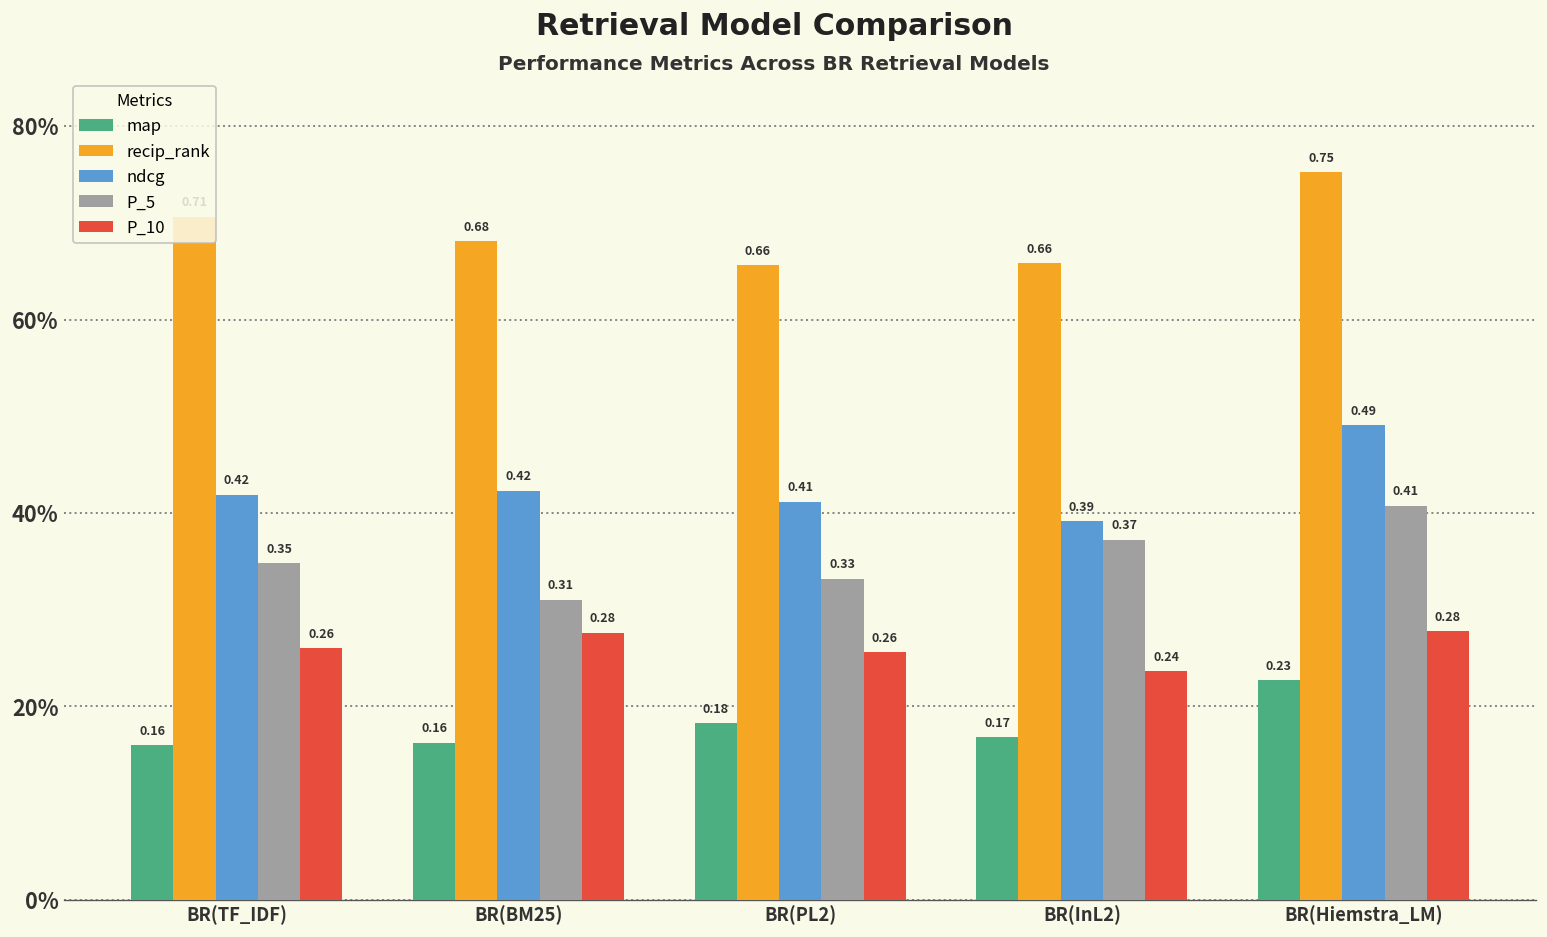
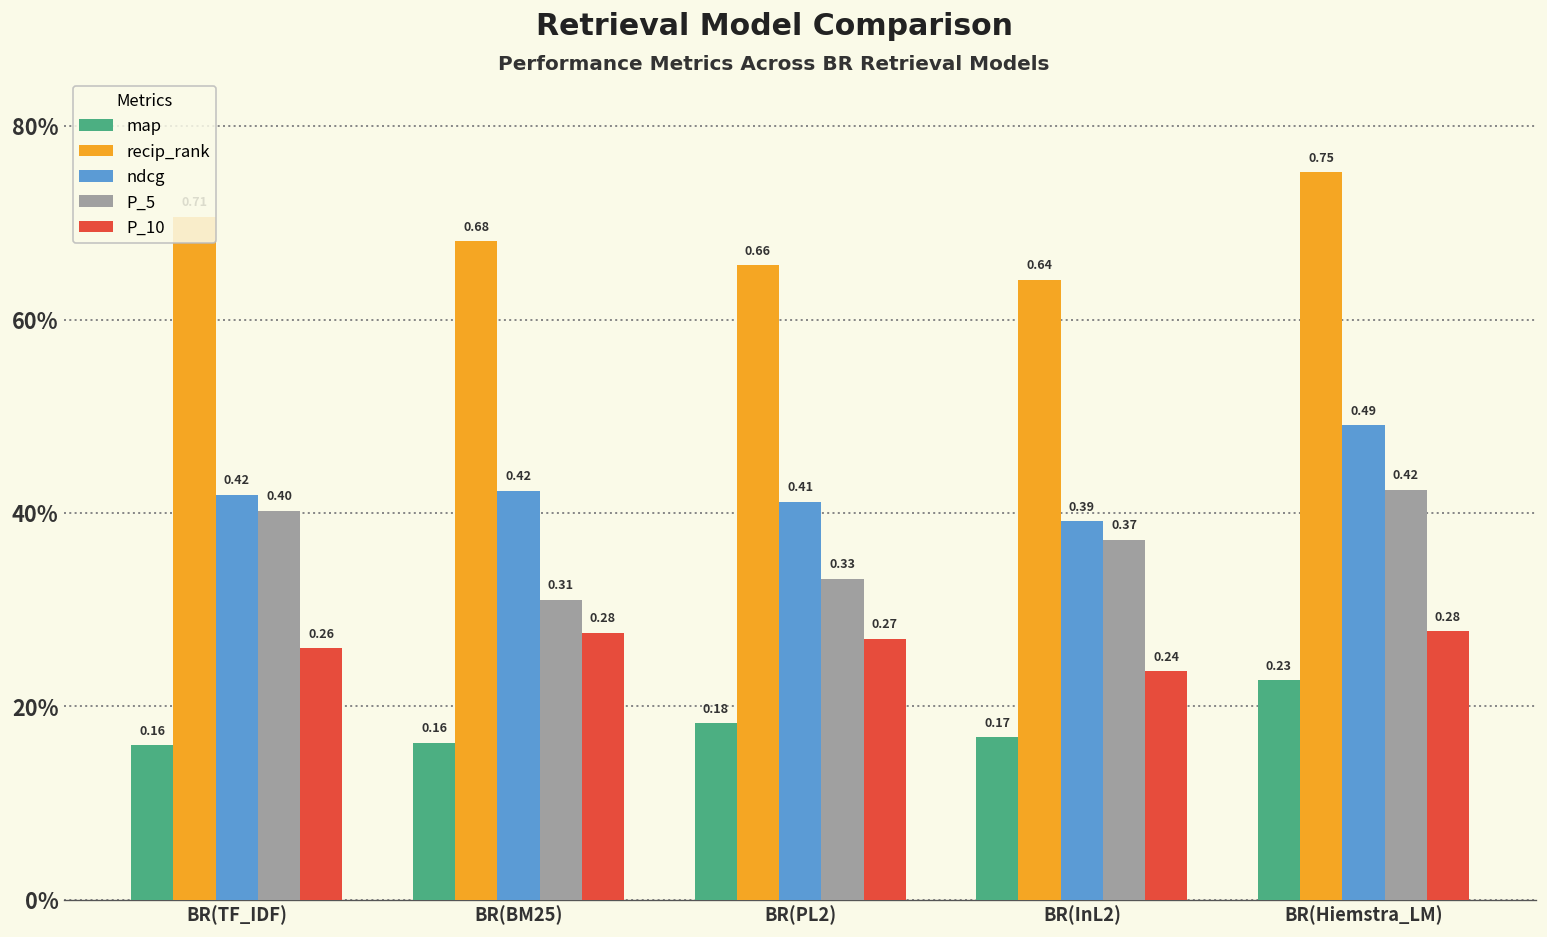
  {
    "map": {
      "BR(TF_IDF)": 0.16,
      "BR(BM25)": 0.16,
      "BR(PL2)": 0.18,
      "BR(InL2)": 0.17,
      "BR(Hiemstra_LM)": 0.23
    },
    "recip_rank": {
      "BR(BM25)": 0.68,
      "BR(PL2)": 0.66,
-     "BR(InL2)": 0.66,
+     "BR(InL2)": 0.64,
      "BR(Hiemstra_LM)": 0.75
    },
    "ndcg": {
      "BR(TF_IDF)": 0.42,
      "BR(BM25)": 0.42,
      "BR(PL2)": 0.41,
      "BR(InL2)": 0.39,
      "BR(Hiemstra_LM)": 0.49
    },
    "P_5": {
-     "BR(TF_IDF)": 0.35,
+     "BR(TF_IDF)": 0.40,
      "BR(BM25)": 0.31,
      "BR(PL2)": 0.33,
      "BR(InL2)": 0.37,
-     "BR(Hiemstra_LM)": 0.41
+     "BR(Hiemstra_LM)": 0.42
    },
    "P_10": {
      "BR(TF_IDF)": 0.26,
      "BR(BM25)": 0.28,
-     "BR(PL2)": 0.26,
+     "BR(PL2)": 0.27,
      "BR(InL2)": 0.24,
      "BR(Hiemstra_LM)": 0.28
    }
  }
